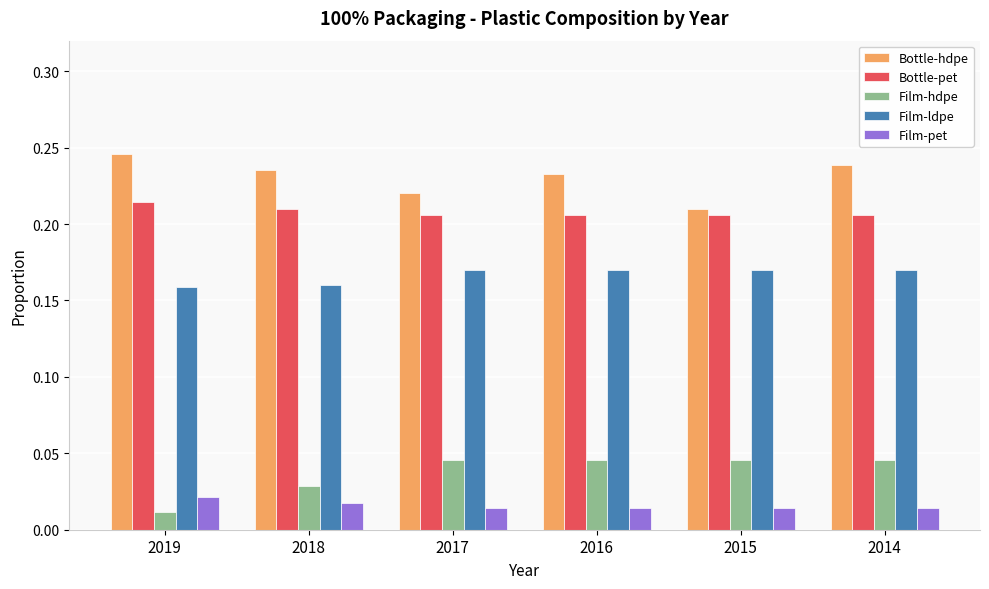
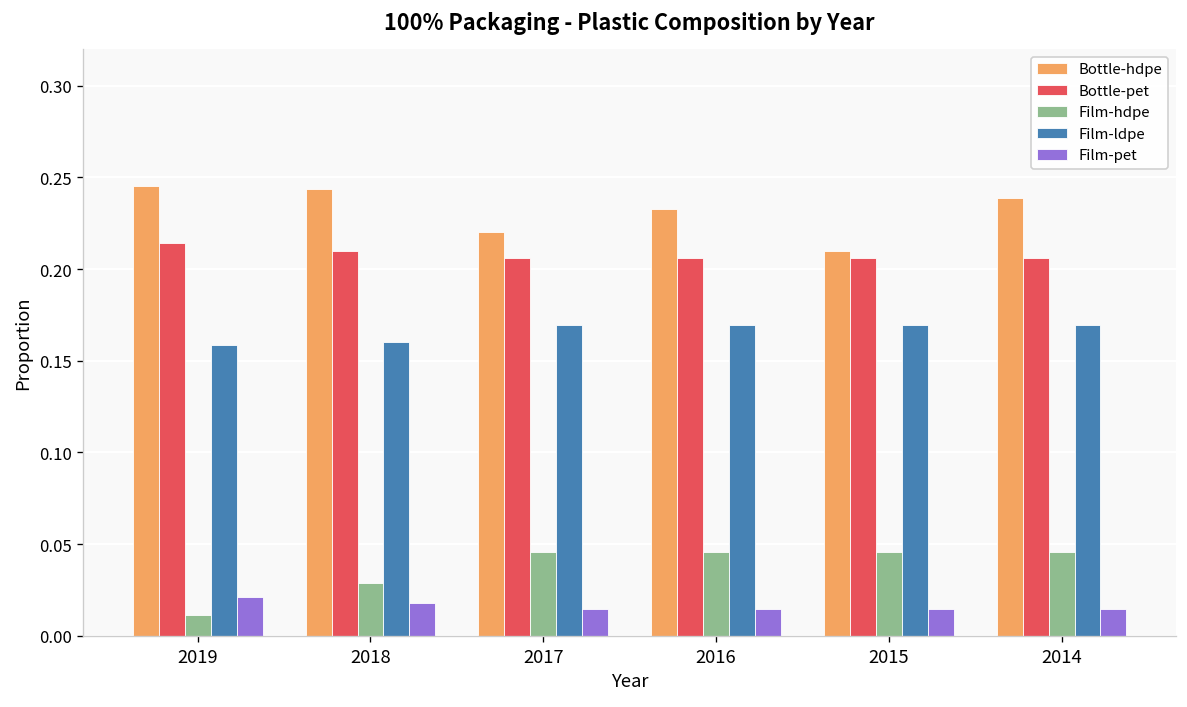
  {
    "Bottle-hdpe": {
      "2019": 0.246,
-     "2018": 0.236,
+     "2018": 0.244,
      "2017": 0.220,
      "2016": 0.233,
      "2015": 0.210,
      "2014": 0.239
    },
    "Bottle-pet": {
      "2019": 0.214,
      "2018": 0.210,
      "2017": 0.206,
      "2016": 0.206,
      "2015": 0.206,
      "2014": 0.206
    },
    "Film-hdpe": {
      "2019": 0.012,
      "2018": 0.029,
      "2017": 0.046,
      "2016": 0.046,
      "2015": 0.046,
      "2014": 0.046
    },
    "Film-ldpe": {
      "2019": 0.159,
      "2018": 0.160,
      "2017": 0.170,
      "2016": 0.170,
      "2015": 0.170,
      "2014": 0.170
    },
    "Film-pet": {
      "2019": 0.021,
      "2018": 0.018,
      "2017": 0.014,
      "2016": 0.014,
      "2015": 0.014,
      "2014": 0.014
    }
  }
